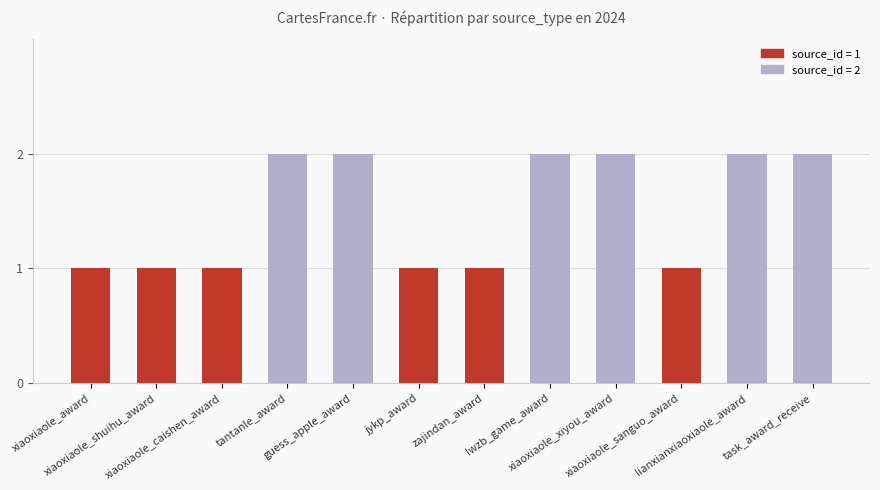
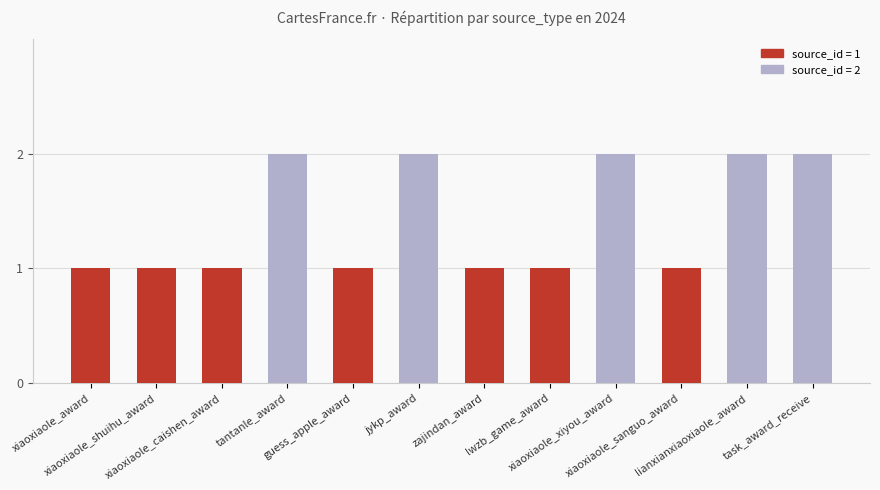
  {
    "xiaoxiaole_award": 1,
    "xiaoxiaole_shuihu_award": 1,
    "xiaoxiaole_caishen_award": 1,
    "tantanle_award": 2,
-   "guess_apple_award": 2,
-   "jykp_award": 1,
+   "guess_apple_award": 1,
+   "jykp_award": 2,
    "zajindan_award": 1,
-   "lwzb_game_award": 2,
+   "lwzb_game_award": 1,
    "xiaoxiaole_xiyou_award": 2,
    "xiaoxiaole_sanguo_award": 1,
    "lianxianxiaoxiaole_award": 2,
    "task_award_receive": 2
  }
